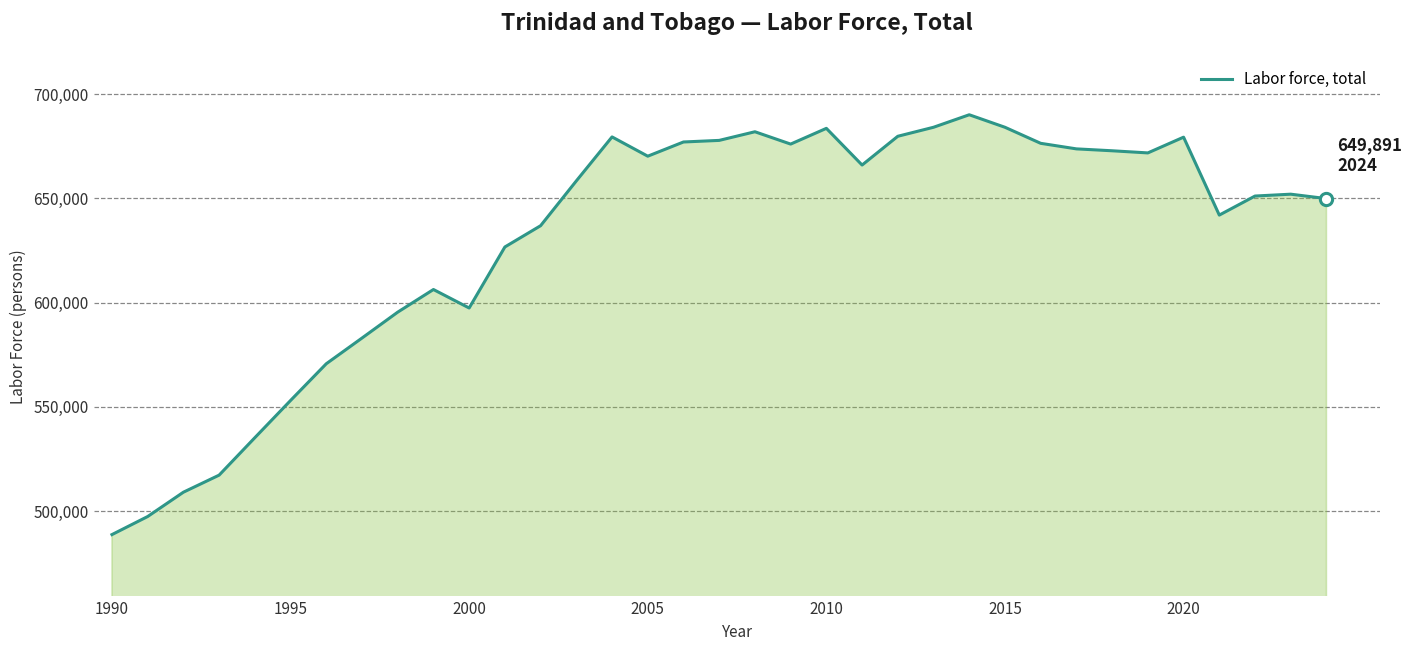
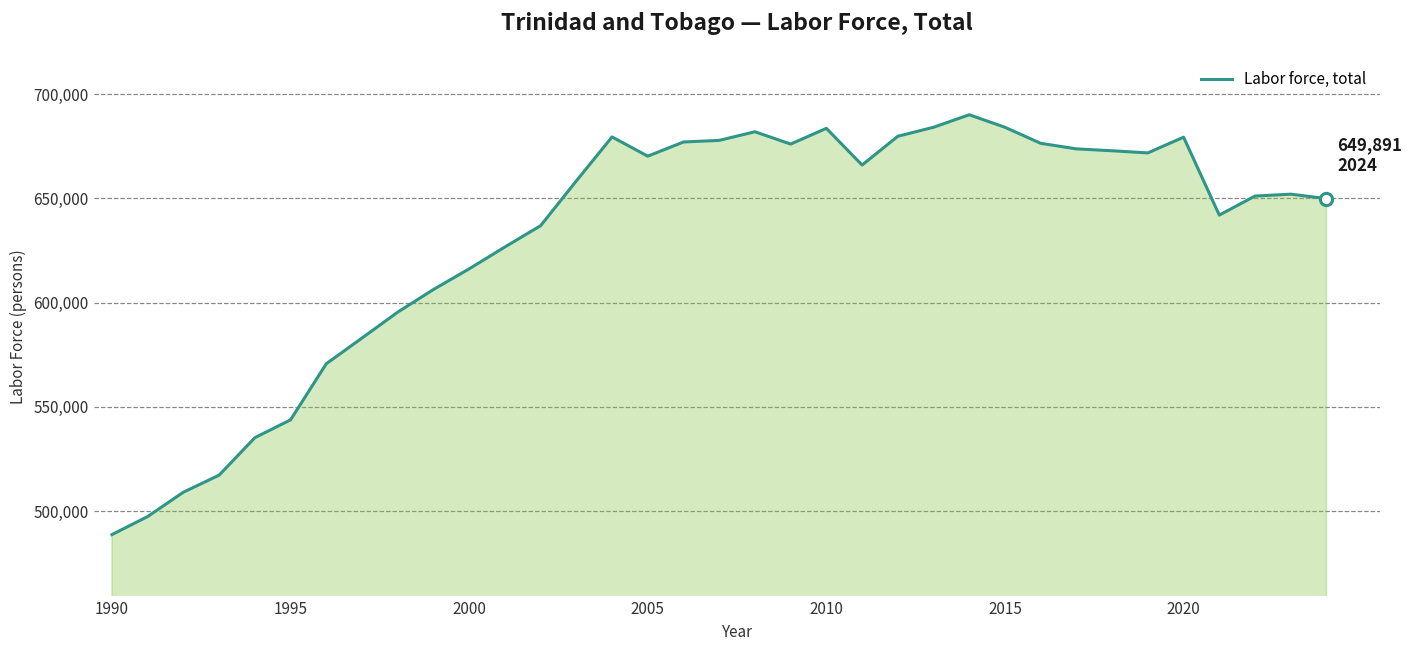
  {
    "Labor force, total": {
      "1990": "489,000",
-     "1995": "553,000",
-     "2000": "597,000",
+     "1995": "544,000",
+     "2000": "616,000",
      "2005": "670,000",
      "2010": "684,000",
      "2015": "684,000",
      "2020": "679,000"
    }
  }
